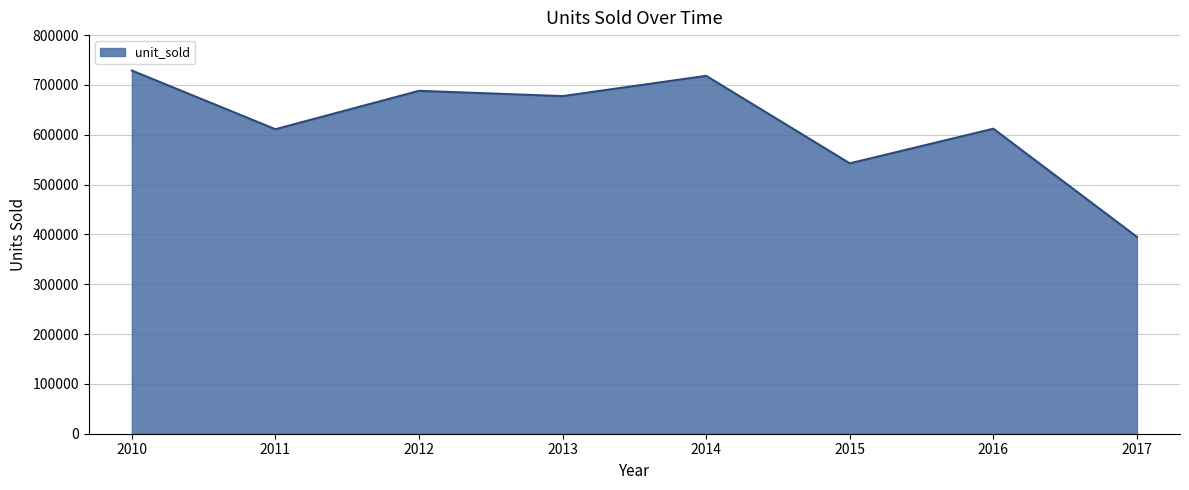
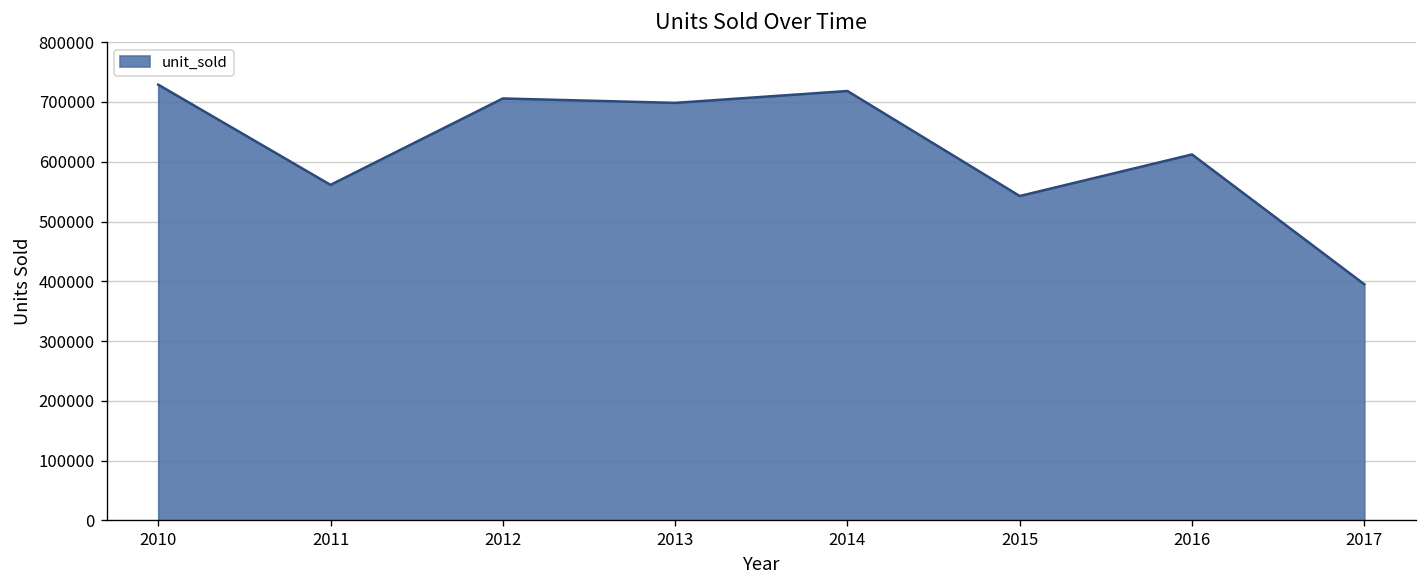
  {
    "2010": 730000,
-   "2011": 610000,
-   "2012": 690000,
-   "2013": 680000,
+   "2011": 560000,
+   "2012": 710000,
+   "2013": 700000,
    "2014": 720000,
    "2015": 540000,
    "2016": 610000,
    "2017": 400000
  }
